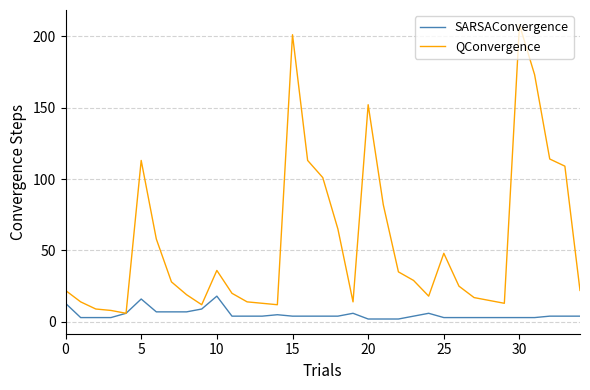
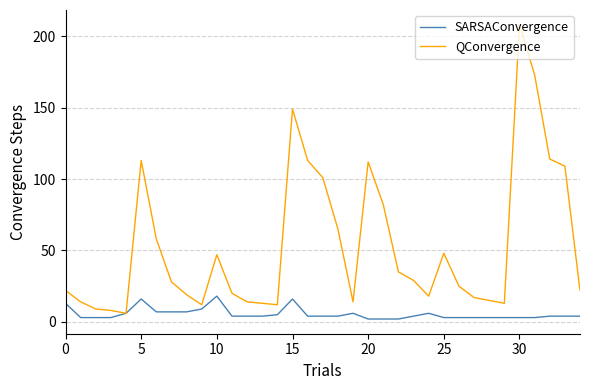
  {
    "SARSAConvergence": {
      "0": 13,
      "5": 16,
      "10": 18,
-     "15": 4,
+     "15": 16,
      "20": 2,
      "25": 3,
      "30": 3
    },
    "QConvergence": {
      "0": 22,
      "5": 113,
-     "10": 36,
-     "15": 201,
-     "20": 152,
+     "10": 47,
+     "15": 149,
+     "20": 112,
      "25": 48
    }
  }
